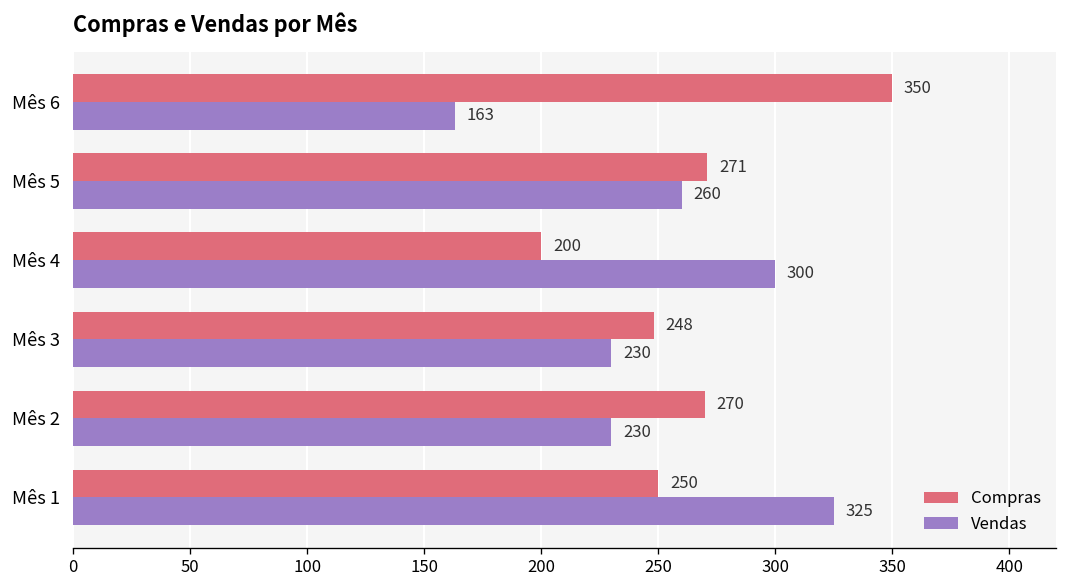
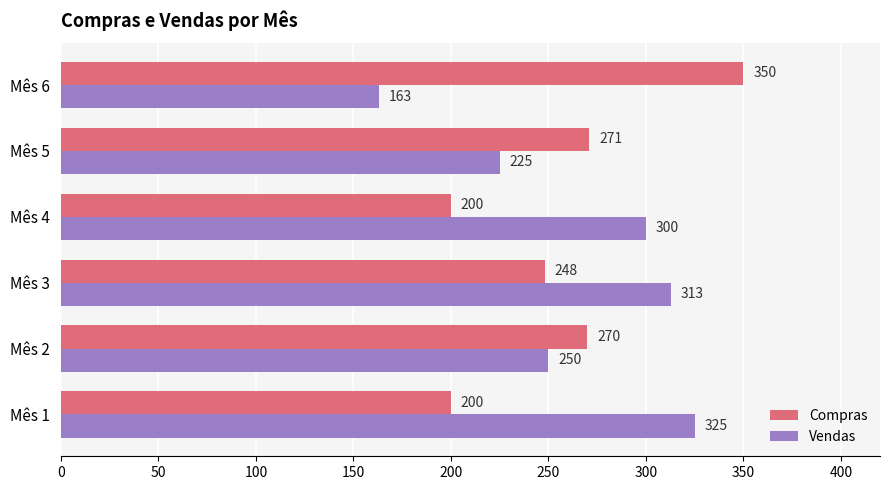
  {
    "Compras": {
      "Mês 6": 350,
      "Mês 5": 271,
      "Mês 4": 200,
      "Mês 3": 248,
      "Mês 2": 270,
-     "Mês 1": 250
+     "Mês 1": 200
    },
    "Vendas": {
      "Mês 6": 163,
-     "Mês 5": 260,
+     "Mês 5": 225,
      "Mês 4": 300,
-     "Mês 3": 230,
-     "Mês 2": 230,
+     "Mês 3": 313,
+     "Mês 2": 250,
      "Mês 1": 325
    }
  }
